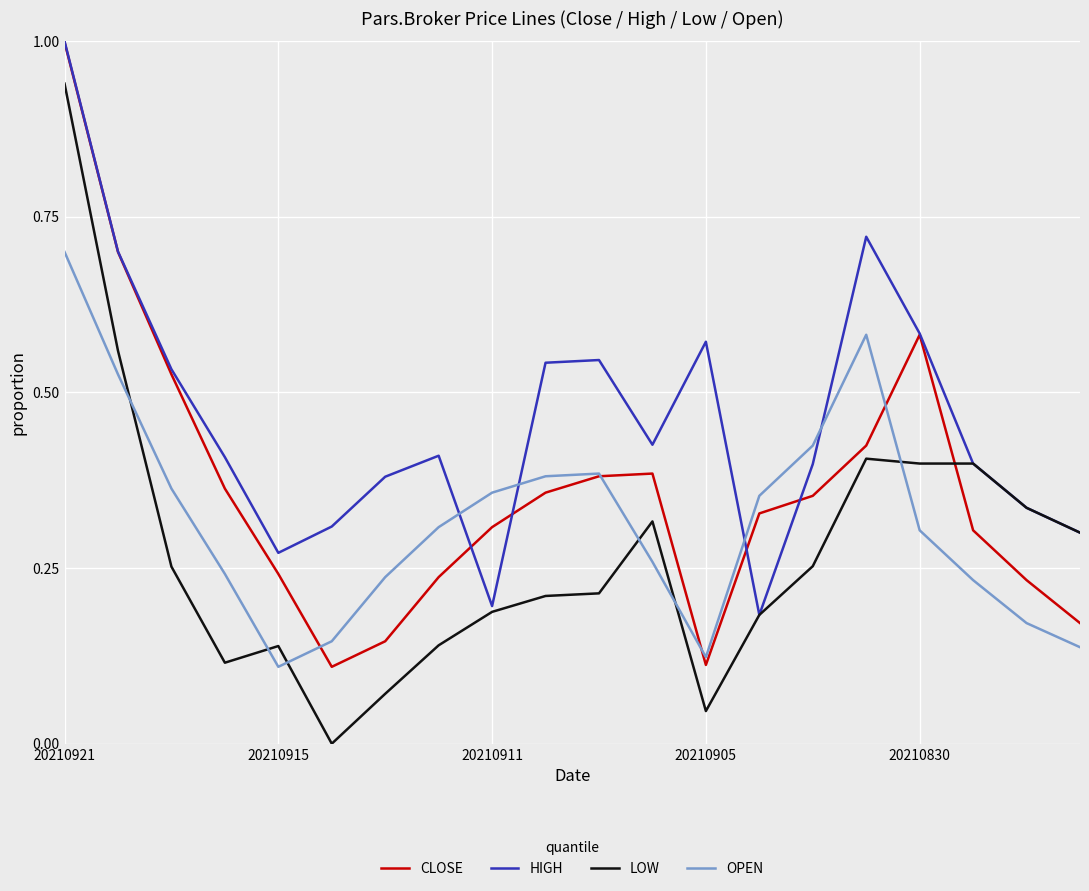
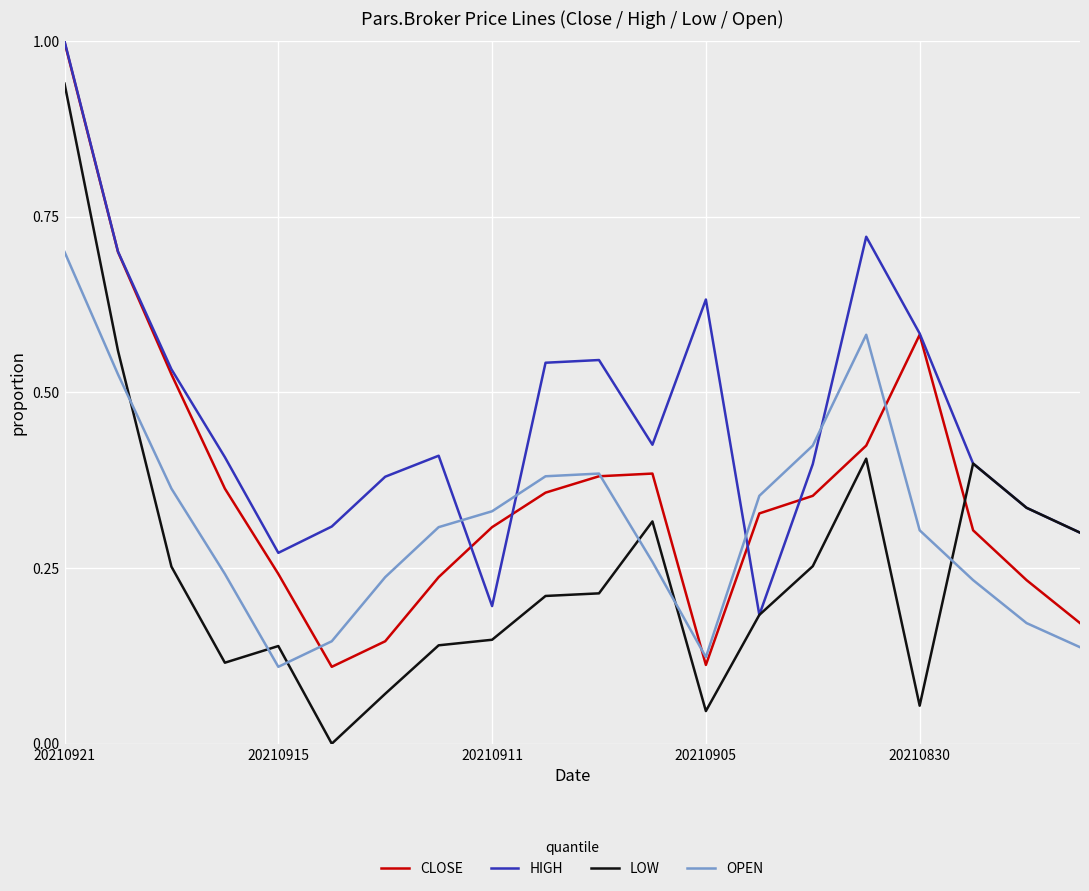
  {
    "CLOSE": {
      "20210915": 0.24,
      "20210911": 0.31,
      "20210905": 0.11
    },
    "HIGH": {
      "20210915": 0.27,
      "20210911": 0.20,
-     "20210905": 0.57
+     "20210905": 0.63
    },
    "LOW": {
      "20210921": 0.94,
      "20210915": 0.14,
-     "20210911": 0.19,
+     "20210911": 0.15,
      "20210905": 0.05,
-     "20210830": 0.40
+     "20210830": 0.05
    },
    "OPEN": {
      "20210921": 0.70,
      "20210915": 0.11,
-     "20210911": 0.36,
+     "20210911": 0.33,
      "20210905": 0.12,
      "20210830": 0.30
    }
  }
